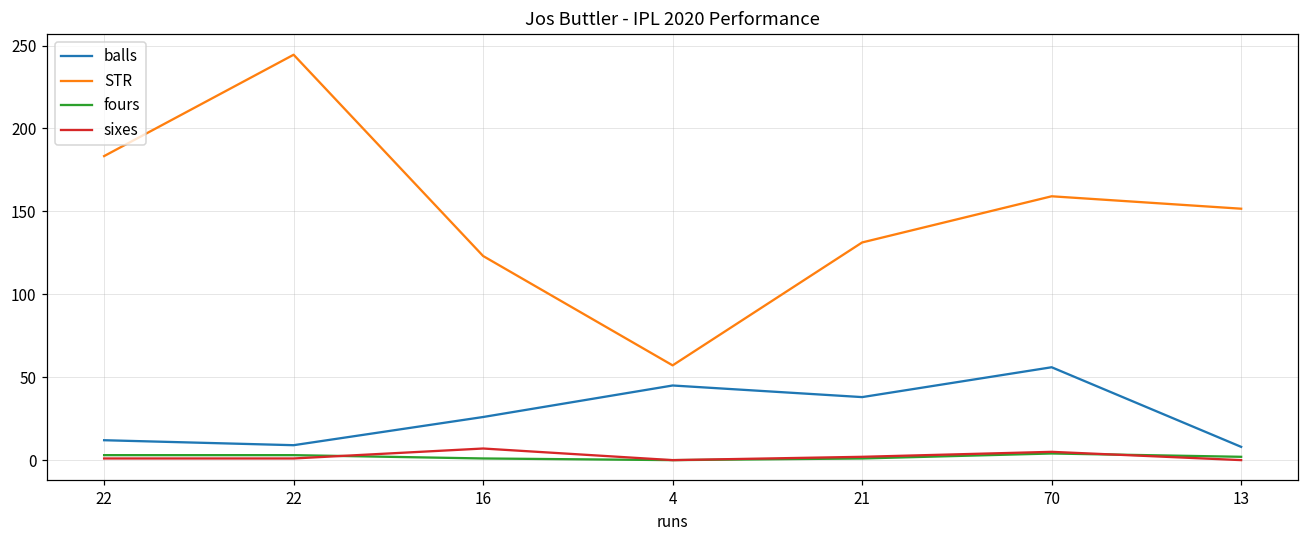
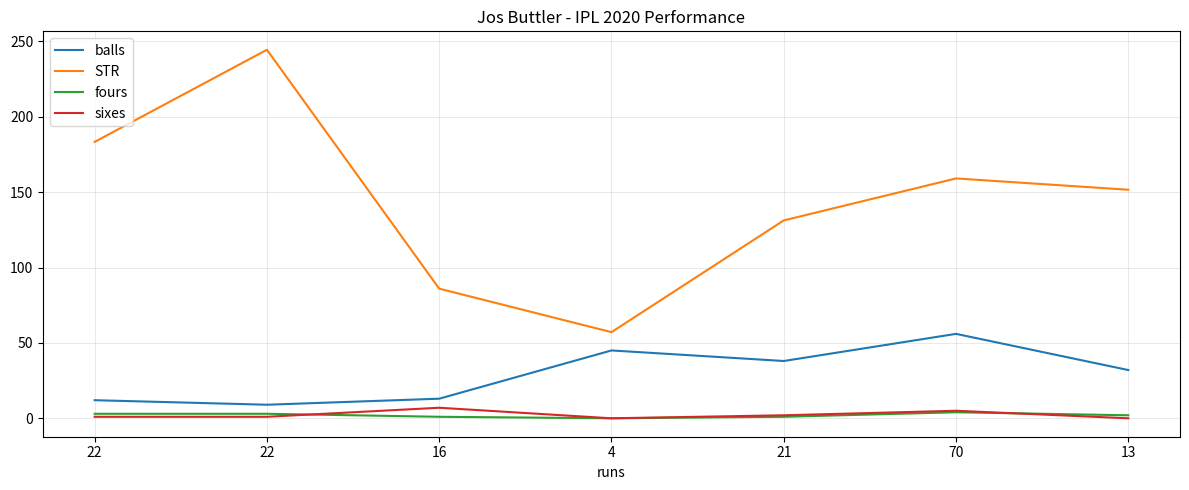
  {
    "balls": {
-     "16": 26,
+     "16": 13,
      "4": 45,
      "21": 38,
      "70": 56,
-     "13": 8
+     "13": 32
    },
    "STR": {
-     "16": 123,
+     "16": 86,
      "4": 57,
      "21": 131,
      "70": 159,
      "13": 152
    },
    "fours": {
      "16": 1,
      "13": 2
    },
    "sixes": {
      "16": 7,
      "13": 0
    }
  }
